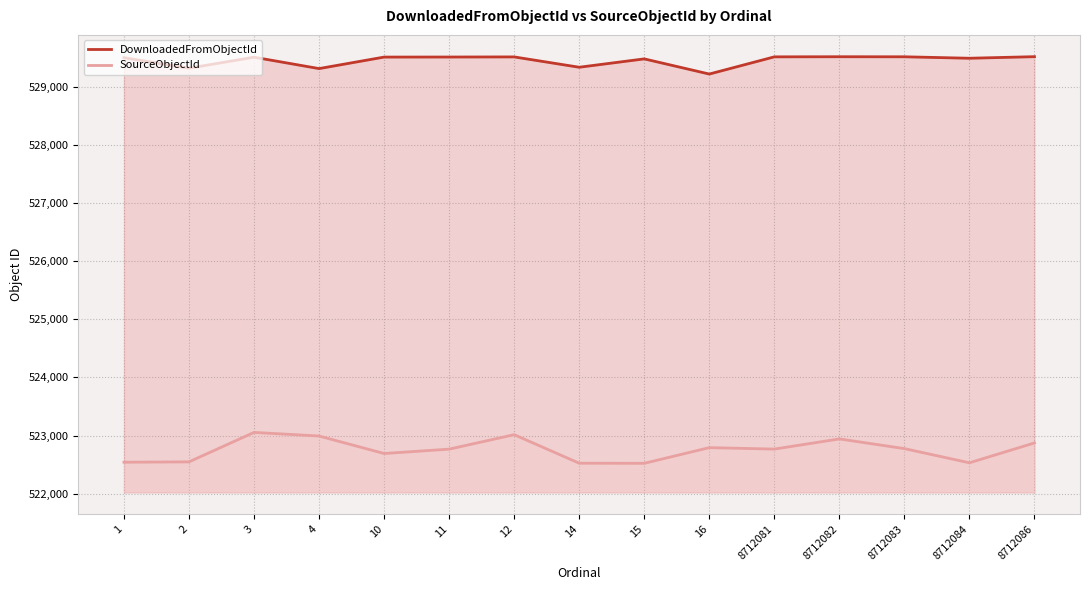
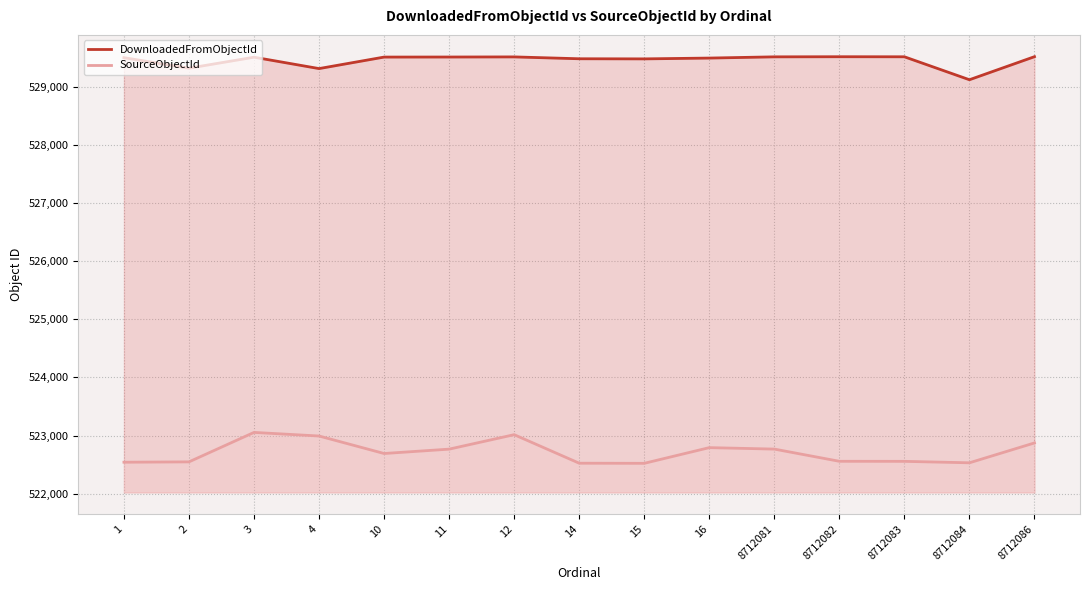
  {
    "DownloadedFromObjectId": {
      "4": "529,300",
      "10": "529,500",
      "11": "529,500",
      "12": "529,500",
-     "14": "529,300",
+     "14": "529,500",
      "15": "529,500",
-     "16": "529,200",
+     "16": "529,500",
      "8712081": "529,500",
      "8712082": "529,500",
      "8712083": "529,500",
-     "8712084": "529,500",
+     "8712084": "529,100",
      "8712086": "529,500"
    },
    "SourceObjectId": {
      "1": "522,500",
      "2": "522,500",
      "3": "523,100",
      "4": "523,000",
      "10": "522,700",
      "11": "522,800",
      "12": "523,000",
      "14": "522,500",
      "15": "522,500",
      "16": "522,800",
      "8712081": "522,800",
-     "8712082": "522,900",
-     "8712083": "522,800",
+     "8712082": "522,600",
+     "8712083": "522,600",
      "8712084": "522,500",
      "8712086": "522,900"
    }
  }
